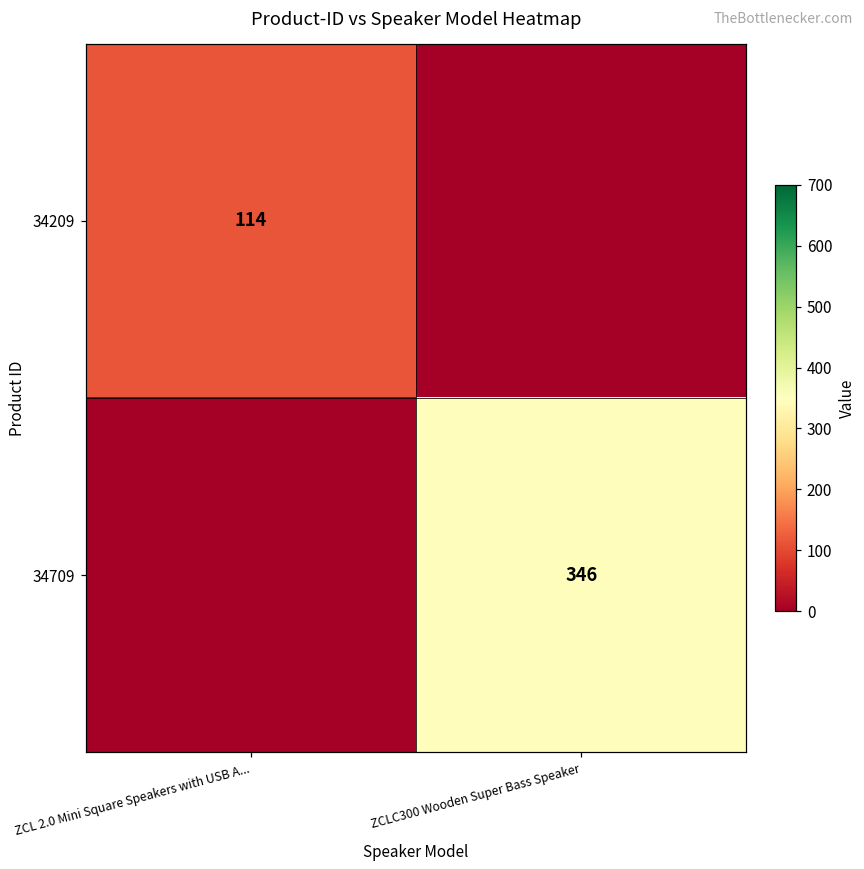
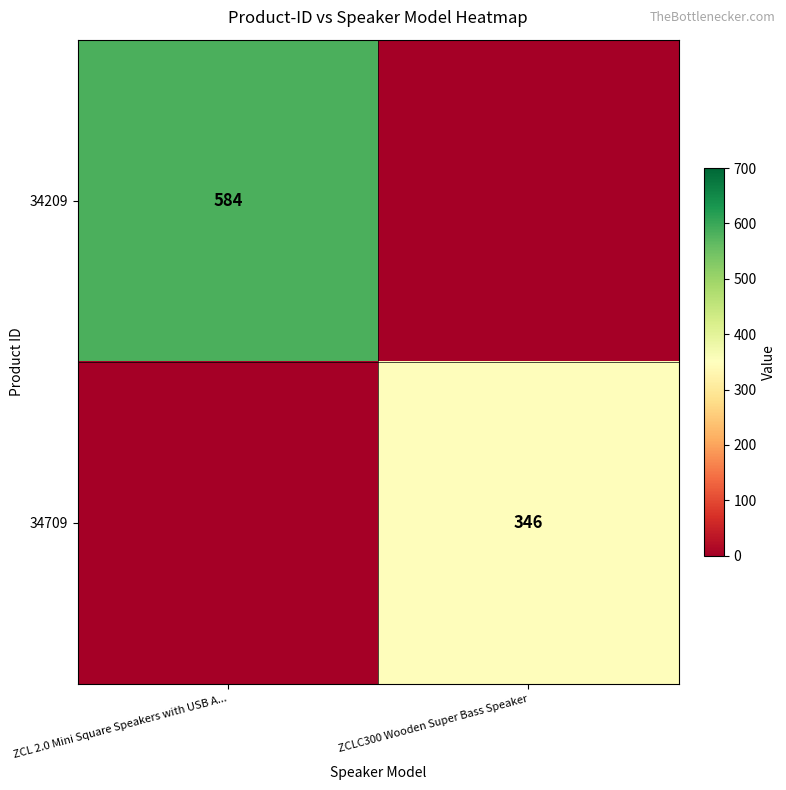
  {
    "34209": {
-     "ZCL 2.0 Mini Square Speakers with USB A...": 114
+     "ZCL 2.0 Mini Square Speakers with USB A...": 584
    },
    "34709": {
      "ZCLC300 Wooden Super Bass Speaker": 346
    }
  }
